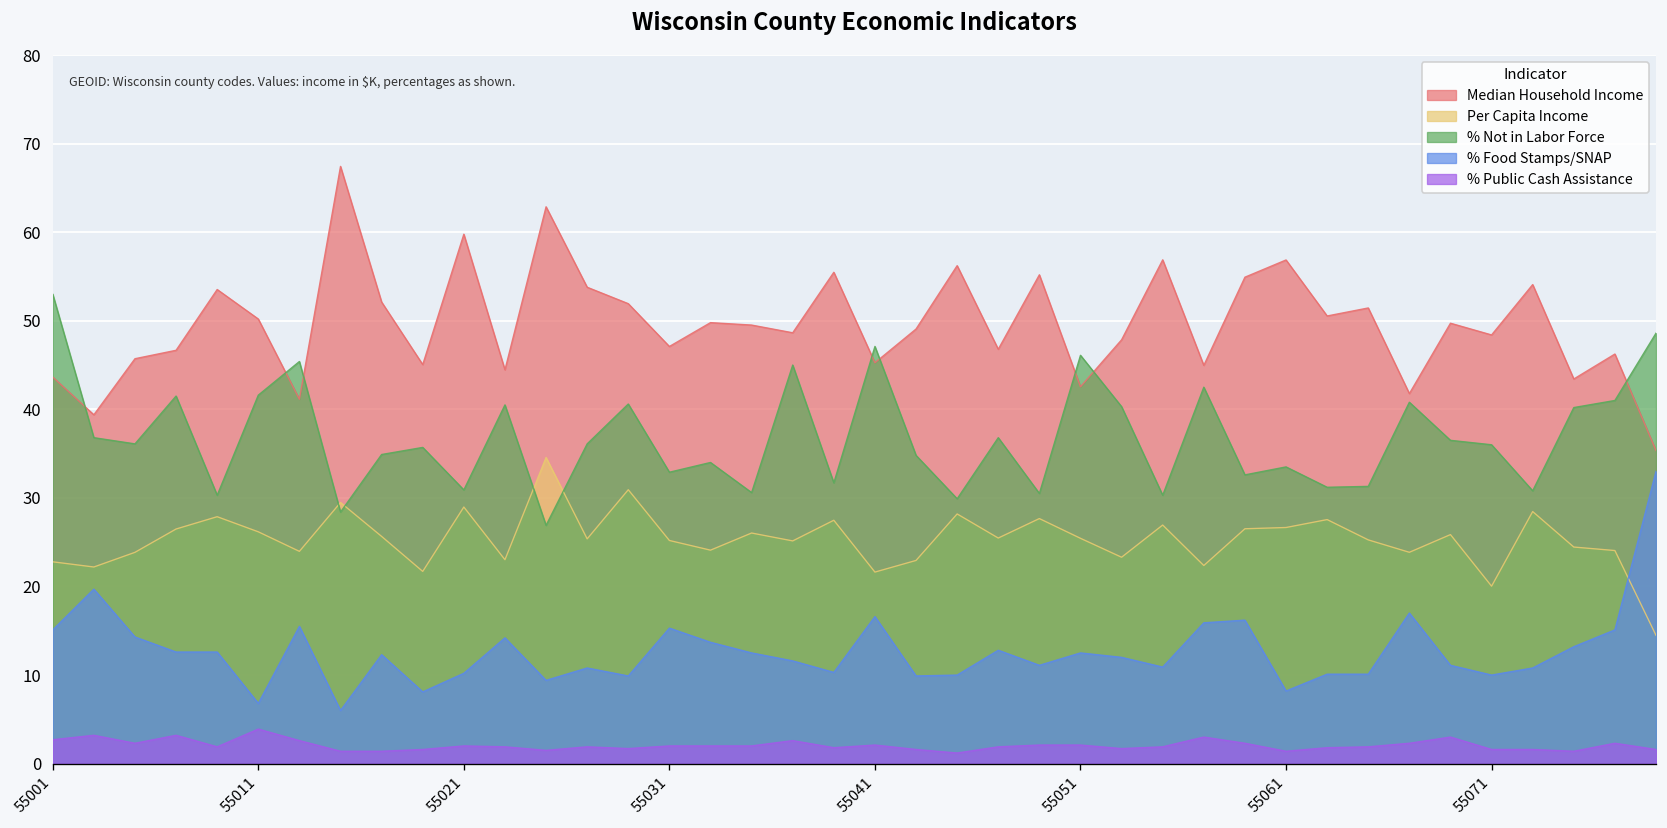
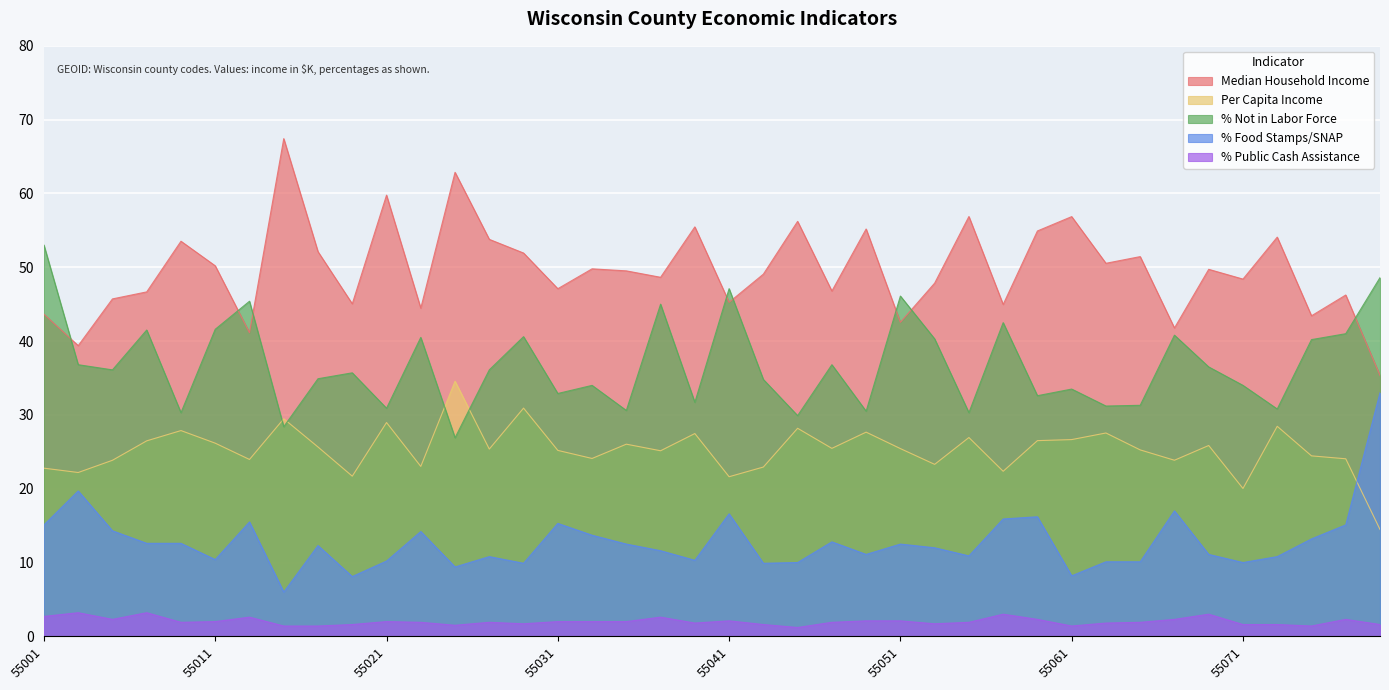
  {
    "Median Household Income": {
      "55001": 44,
      "55011": 50,
      "55021": 60,
      "55031": 47,
      "55041": 45,
      "55051": 43,
      "55061": 57,
      "55071": 48
    },
    "Per Capita Income": {
      "55001": 23,
      "55011": 26,
      "55021": 29,
      "55031": 25,
      "55041": 22,
      "55051": 25,
      "55061": 27,
      "55071": 20
    },
    "% Not in Labor Force": {
      "55001": 53,
      "55011": 42,
      "55021": 31,
      "55031": 33,
      "55041": 47,
      "55051": 46,
      "55061": 34,
-     "55071": 36
+     "55071": 34
    },
    "% Food Stamps/SNAP": {
      "55001": 15,
-     "55011": 7,
+     "55011": 10,
      "55021": 10,
      "55031": 15,
      "55041": 17,
      "55051": 13,
      "55061": 8,
      "55071": 10
    },
    "% Public Cash Assistance": {
      "55001": 3,
-     "55011": 4,
+     "55011": 2,
      "55021": 2,
      "55031": 2,
      "55041": 2,
      "55051": 2,
      "55061": 1,
      "55071": 2
    }
  }
